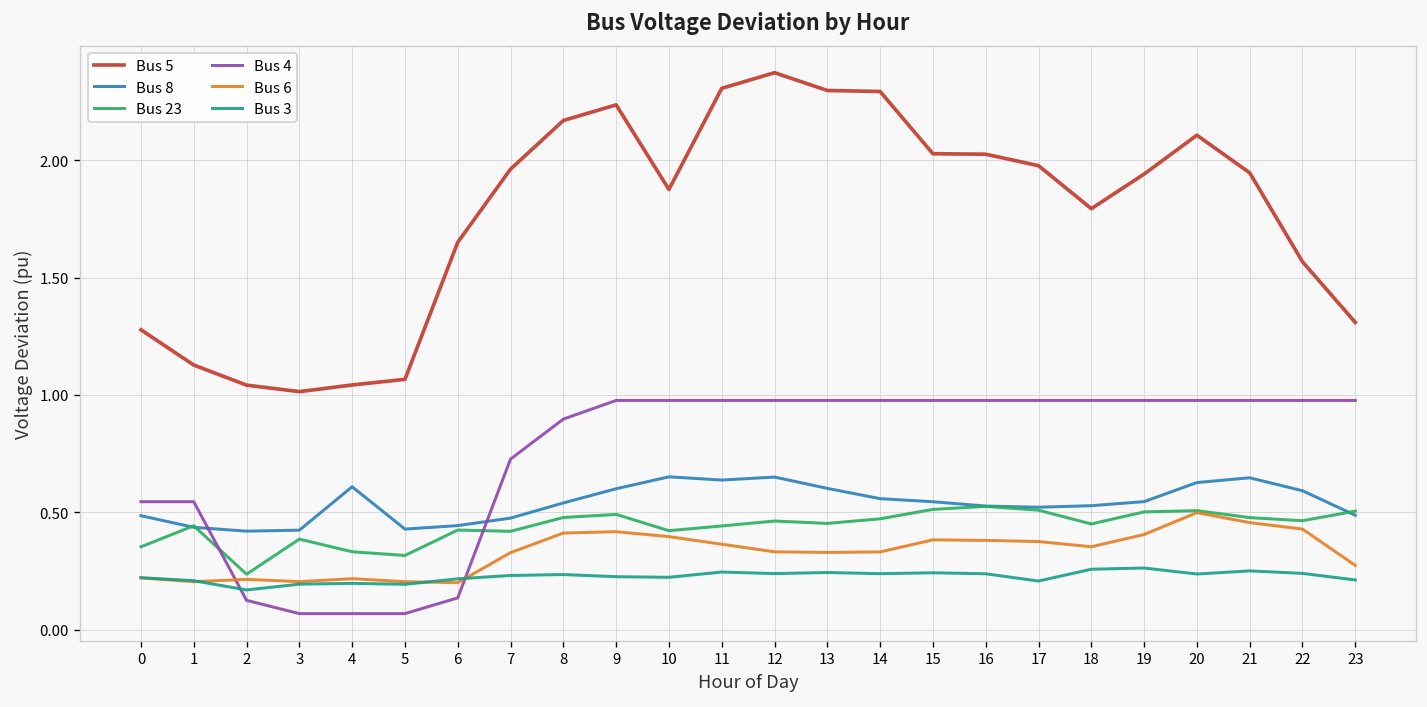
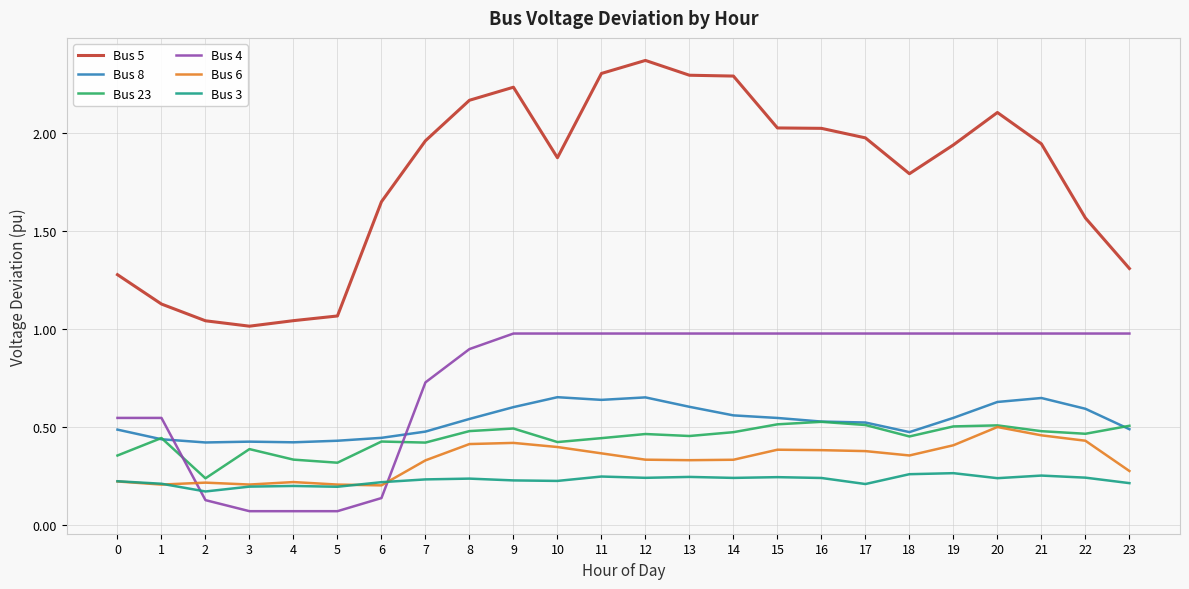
  {
    "Bus 5": {
      "0": 1.28,
      "1": 1.13,
      "2": 1.04,
      "3": 1.01,
      "4": 1.04,
      "5": 1.07,
      "6": 1.65,
      "7": 1.96,
      "8": 2.17,
      "9": 2.24,
      "10": 1.88,
      "11": 2.31,
      "12": 2.37,
      "13": 2.30,
      "14": 2.29,
      "15": 2.03,
      "16": 2.03,
      "17": 1.98,
      "18": 1.79,
      "19": 1.94,
      "20": 2.11,
      "21": 1.95,
      "22": 1.57,
      "23": 1.31
    },
    "Bus 8": {
      "0": 0.49,
      "2": 0.42,
      "3": 0.42,
-     "4": 0.61,
+     "4": 0.42,
      "5": 0.43,
      "6": 0.44,
      "7": 0.48,
      "8": 0.54,
      "9": 0.60,
      "10": 0.65,
      "11": 0.64,
      "12": 0.65,
      "13": 0.60,
      "14": 0.56,
      "15": 0.54,
-     "18": 0.53,
+     "18": 0.47,
      "19": 0.55,
      "20": 0.63,
      "21": 0.65,
      "22": 0.59,
      "23": 0.49
    },
    "Bus 4": {
      "0": 0.55,
      "1": 0.55,
      "2": 0.12,
      "3": 0.07,
      "4": 0.07,
      "5": 0.07,
      "6": 0.14,
      "7": 0.73,
      "8": 0.90,
      "9": 0.98,
      "10": 0.98,
      "11": 0.98,
      "12": 0.98,
      "13": 0.98,
      "14": 0.98,
      "15": 0.98,
      "16": 0.98,
      "17": 0.98,
      "18": 0.98,
      "19": 0.98,
      "20": 0.98,
      "21": 0.98,
      "22": 0.98,
      "23": 0.98
    },
    "Bus 6": {
      "2": 0.21,
      "4": 0.22,
      "6": 0.20,
      "7": 0.33,
      "8": 0.41,
      "9": 0.42,
      "10": 0.40,
      "11": 0.36,
      "12": 0.33,
      "13": 0.33,
      "14": 0.33,
      "15": 0.38,
      "16": 0.38,
      "17": 0.38,
      "18": 0.35,
      "19": 0.41,
      "21": 0.46,
      "22": 0.43,
      "23": 0.27
    }
  }
